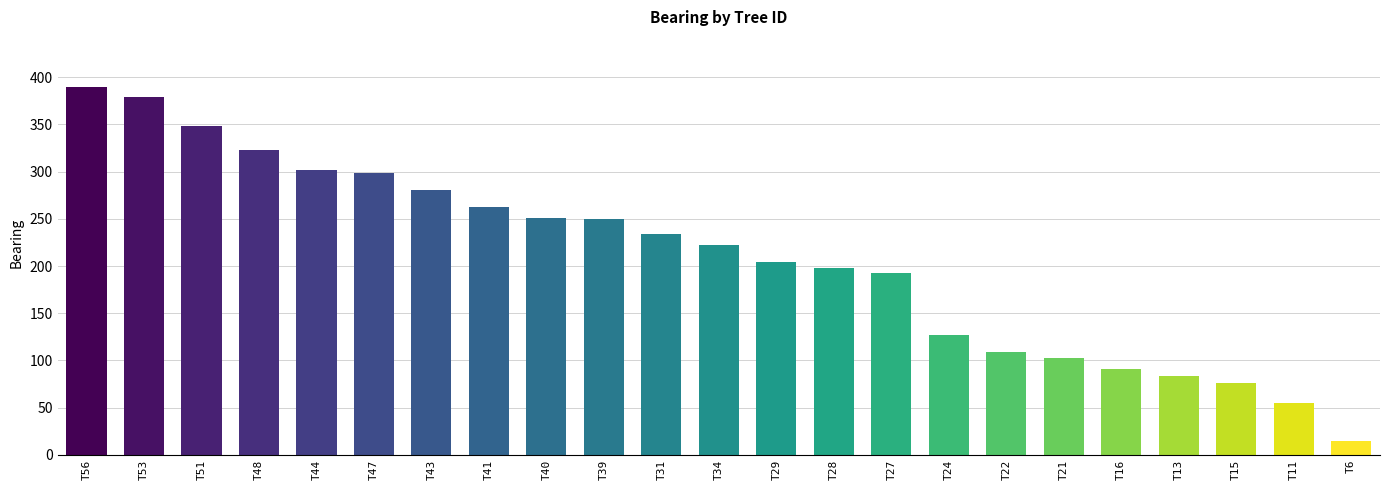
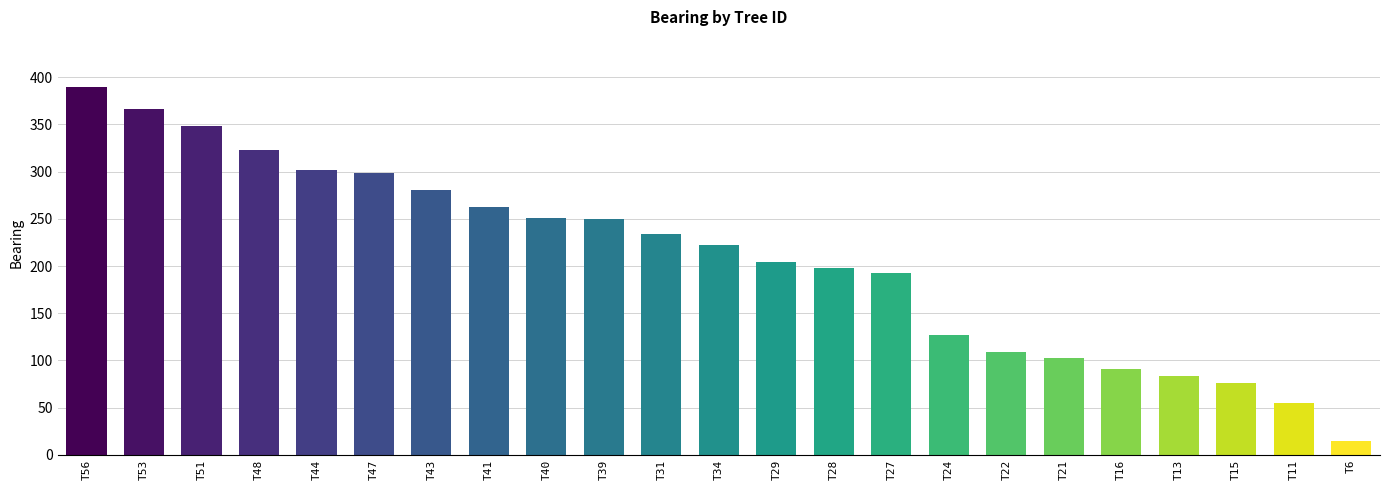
  {
    "T56": 390,
-   "T53": 380,
+   "T53": 370,
    "T51": 350,
    "T48": 320,
    "T44": 300,
    "T47": 300,
    "T43": 280,
    "T41": 260,
    "T40": 250,
    "T39": 250,
    "T31": 230,
    "T34": 220,
    "T29": 200,
    "T28": 200,
    "T27": 190,
    "T24": 130,
    "T22": 110,
    "T21": 100,
    "T16": 90,
    "T13": 80,
    "T15": 80,
    "T11": 60,
    "T6": 20
  }
